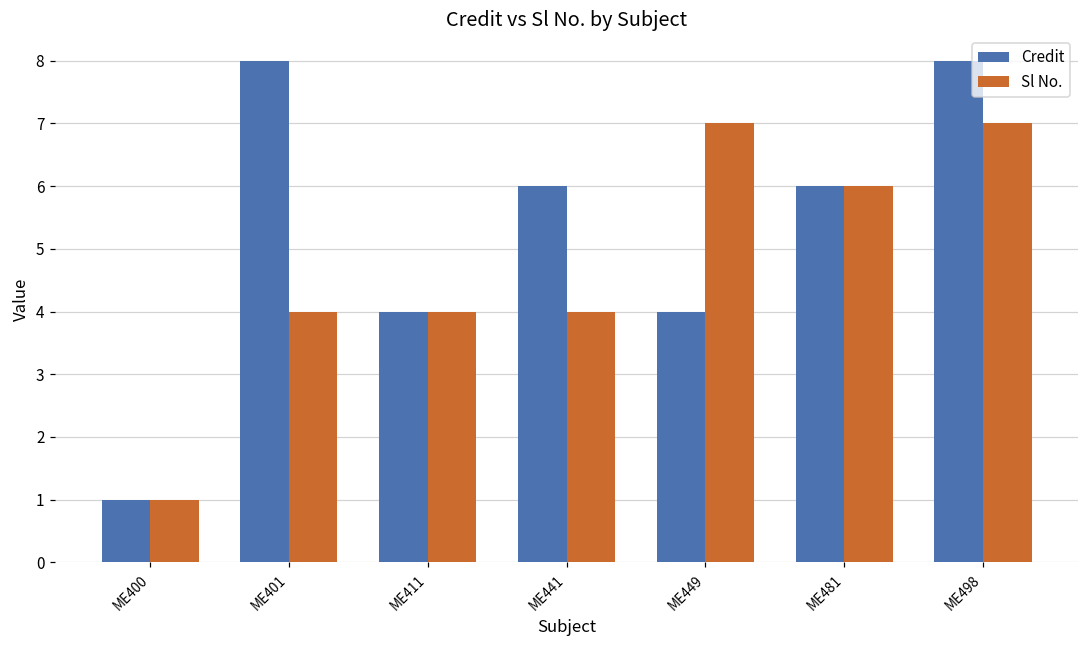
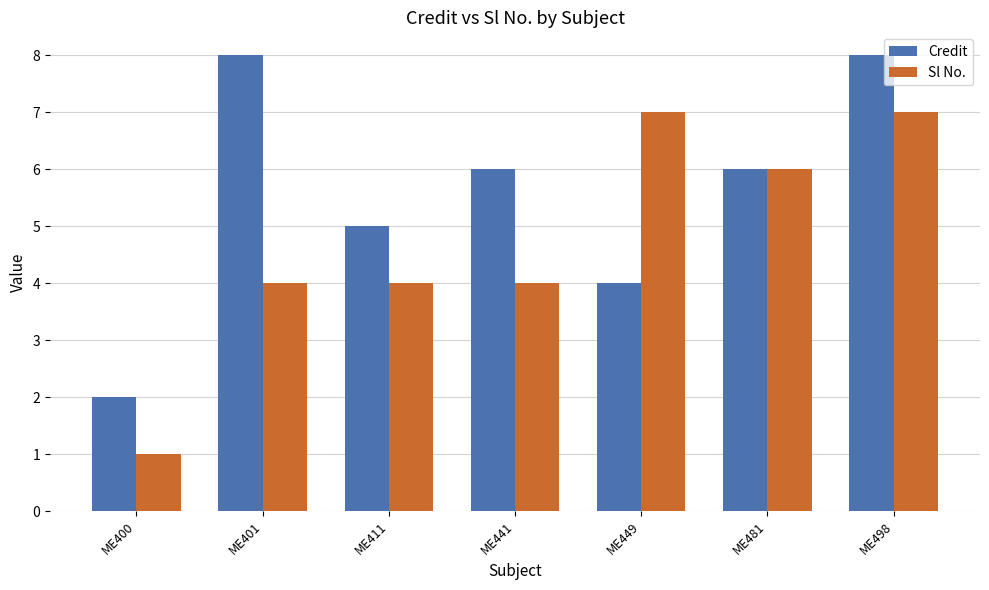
  {
    "Credit": {
-     "ME400": 1,
+     "ME400": 2,
      "ME401": 8,
-     "ME411": 4,
+     "ME411": 5,
      "ME441": 6,
      "ME449": 4,
      "ME481": 6,
      "ME498": 8
    },
    "Sl No.": {
      "ME400": 1,
      "ME401": 4,
      "ME411": 4,
      "ME441": 4,
      "ME449": 7,
      "ME481": 6,
      "ME498": 7
    }
  }
